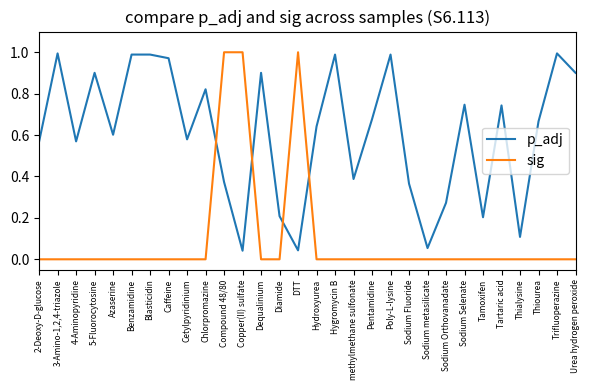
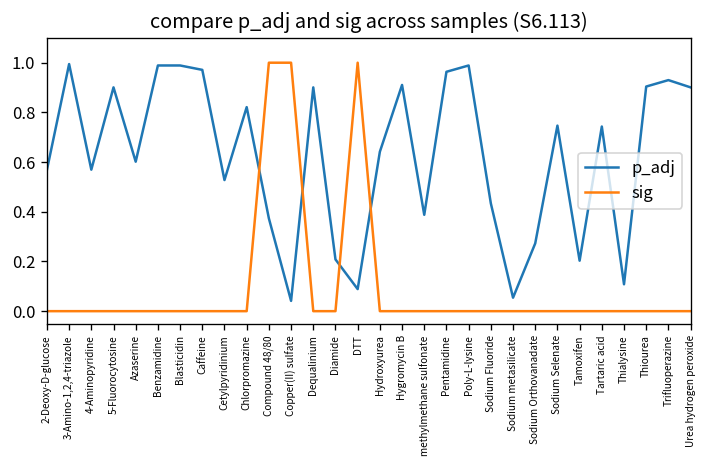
  {
    "p_adj": {
      "2-Deoxy-D-glucose": 0.57,
      "3-Amino-1,2,4-triazole": 0.99,
      "4-Aminopyridine": 0.57,
      "5-Fluorocytosine": 0.90,
      "Azaserine": 0.60,
      "Benzamidine": 0.99,
      "Blasticidin": 0.99,
      "Caffeine": 0.97,
-     "Cetylpyridinium": 0.58,
+     "Cetylpyridinium": 0.53,
      "Chlorpromazine": 0.82,
      "Compound 48/80": 0.37,
      "Copper(II) sulfate": 0.04,
      "Dequalinium": 0.90,
      "Diamide": 0.21,
-     "DTT": 0.04,
+     "DTT": 0.09,
      "Hydroxyurea": 0.64,
-     "Hygromycin B": 0.99,
+     "Hygromycin B": 0.91,
      "methylmethane sulfonate": 0.39,
-     "Pentamidine": 0.68,
+     "Pentamidine": 0.96,
      "Poly-L-lysine": 0.99,
-     "Sodium Fluoride": 0.37,
+     "Sodium Fluoride": 0.43,
      "Sodium metasilicate": 0.05,
      "Sodium Orthovanadate": 0.27,
      "Sodium Selenate": 0.75,
      "Tamoxifen": 0.20,
      "Tartaric acid": 0.74,
      "Thialysine": 0.11,
-     "Thiourea": 0.67,
-     "Trifluoperazine": 0.99,
+     "Thiourea": 0.90,
+     "Trifluoperazine": 0.93,
      "Urea hydrogen peroxide": 0.90
    },
    "sig": {
      "2-Deoxy-D-glucose": 0.00,
      "3-Amino-1,2,4-triazole": 0.00,
      "4-Aminopyridine": 0.00,
      "5-Fluorocytosine": 0.00,
      "Azaserine": 0.00,
      "Benzamidine": 0.00,
      "Blasticidin": 0.00,
      "Caffeine": 0.00,
      "Cetylpyridinium": 0.00,
      "Chlorpromazine": 0.00,
      "Compound 48/80": 1.00,
      "Copper(II) sulfate": 1.00,
      "Dequalinium": 0.00,
      "Diamide": 0.00,
      "DTT": 1.00,
      "Hydroxyurea": 0.00,
      "Hygromycin B": 0.00,
      "methylmethane sulfonate": 0.00,
      "Pentamidine": 0.00,
      "Poly-L-lysine": 0.00,
      "Sodium Fluoride": 0.00,
      "Sodium metasilicate": 0.00,
      "Sodium Orthovanadate": 0.00,
      "Sodium Selenate": 0.00,
      "Tamoxifen": 0.00,
      "Tartaric acid": 0.00,
      "Thialysine": 0.00,
      "Thiourea": 0.00,
      "Trifluoperazine": 0.00,
      "Urea hydrogen peroxide": 0.00
    }
  }
